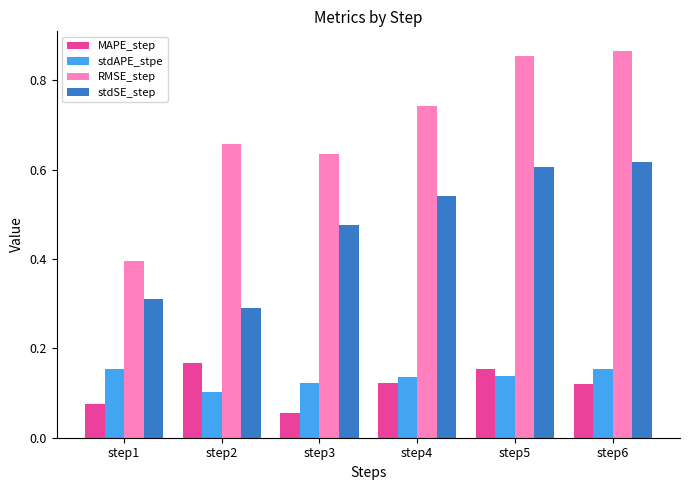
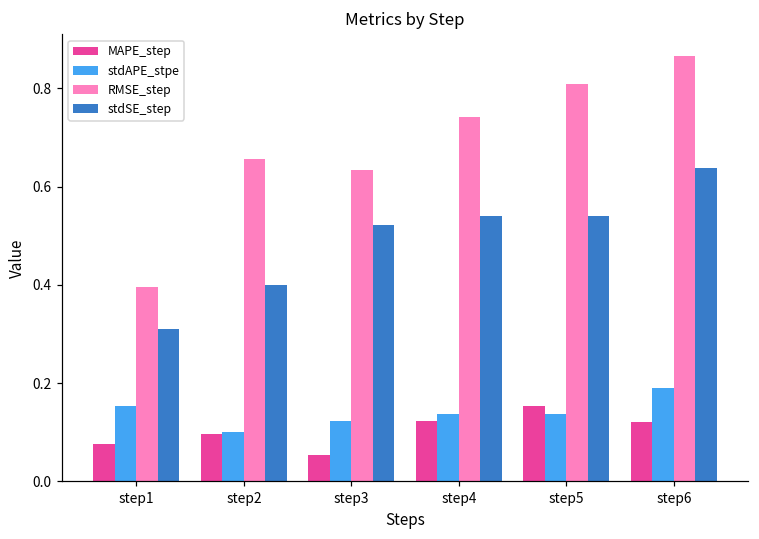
  {
    "MAPE_step": {
      "step1": 0.08,
-     "step2": 0.17,
+     "step2": 0.10,
      "step3": 0.05,
      "step4": 0.12,
      "step5": 0.15,
      "step6": 0.12
    },
    "stdAPE_stpe": {
      "step1": 0.15,
      "step2": 0.10,
      "step3": 0.12,
      "step4": 0.14,
      "step5": 0.14,
-     "step6": 0.15
+     "step6": 0.19
    },
    "RMSE_step": {
      "step1": 0.40,
      "step2": 0.66,
      "step3": 0.63,
      "step4": 0.74,
-     "step5": 0.85,
+     "step5": 0.81,
      "step6": 0.87
    },
    "stdSE_step": {
      "step1": 0.31,
-     "step2": 0.29,
-     "step3": 0.48,
+     "step2": 0.40,
+     "step3": 0.52,
      "step4": 0.54,
-     "step5": 0.61,
-     "step6": 0.62
+     "step5": 0.54,
+     "step6": 0.64
    }
  }
